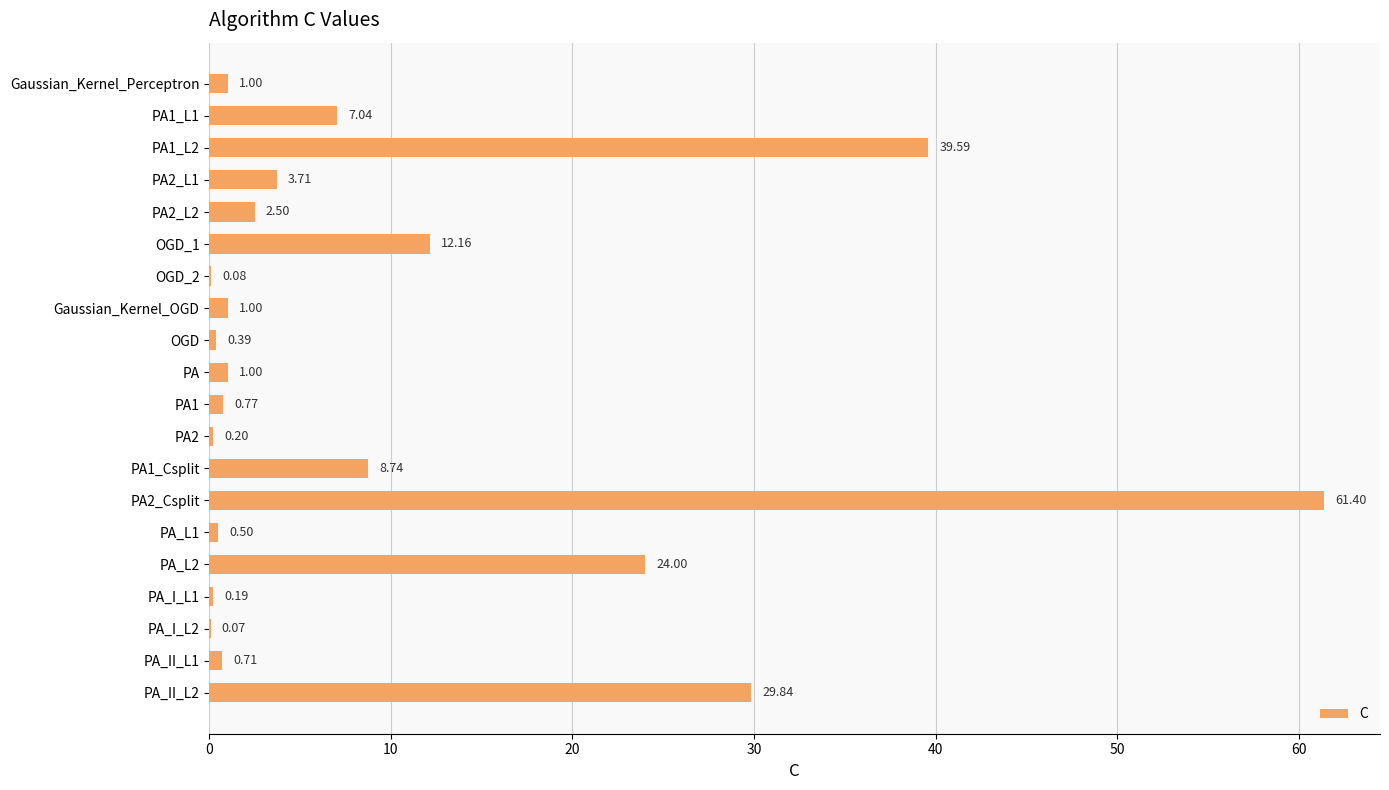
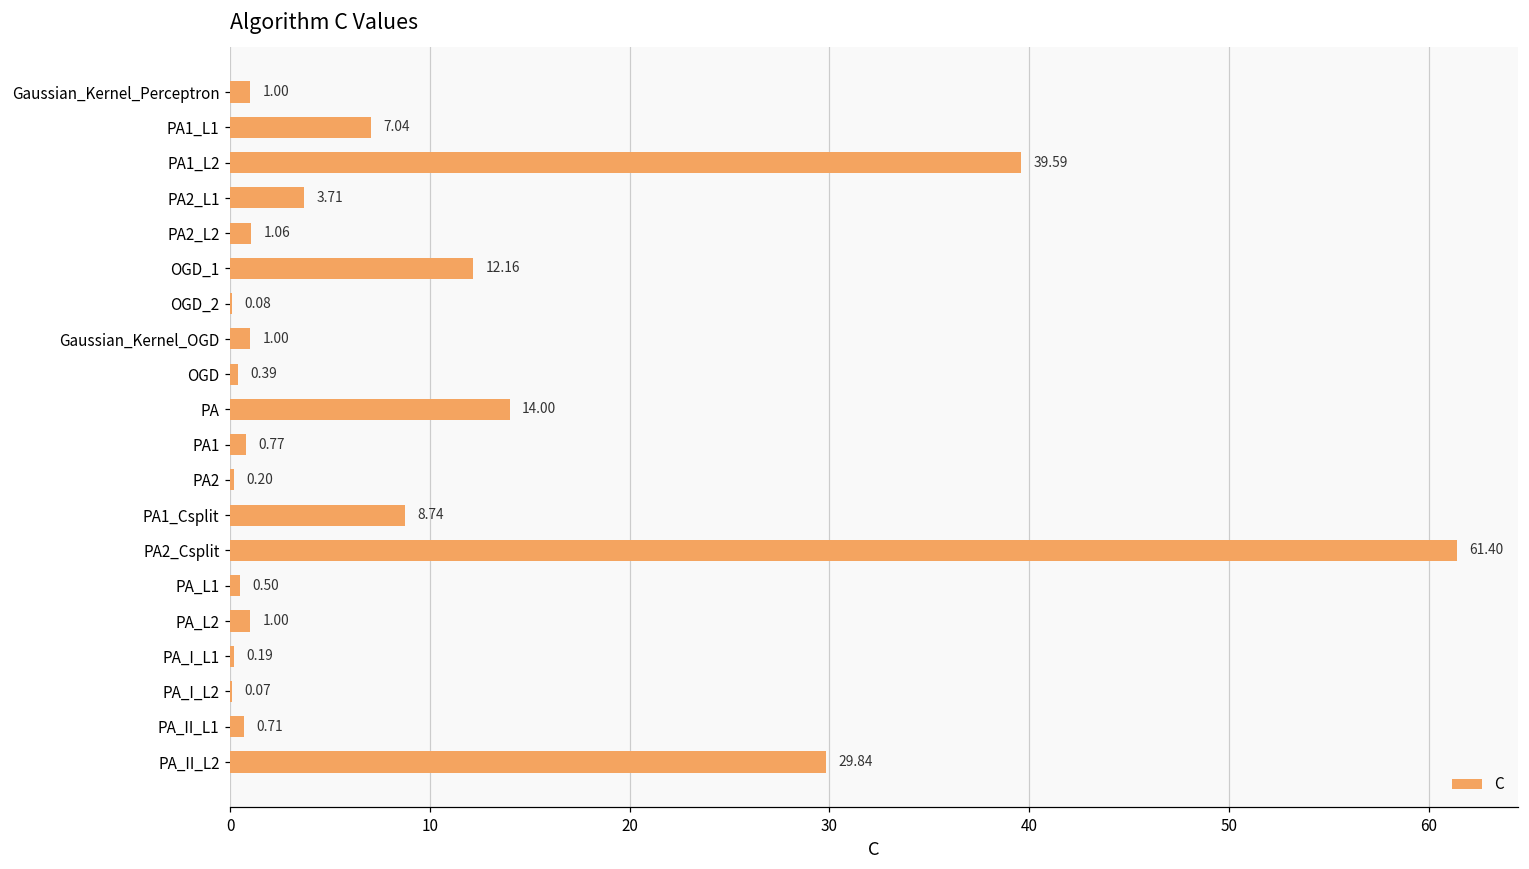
  {
    "Gaussian_Kernel_Perceptron": 1.00,
    "PA1_L1": 7.04,
    "PA1_L2": 39.59,
    "PA2_L1": 3.71,
-   "PA2_L2": 2.50,
+   "PA2_L2": 1.06,
    "OGD_1": 12.16,
    "OGD_2": 0.08,
    "Gaussian_Kernel_OGD": 1.00,
    "OGD": 0.39,
-   "PA": 1.00,
+   "PA": 14.00,
    "PA1": 0.77,
    "PA2": 0.20,
    "PA1_Csplit": 8.74,
    "PA2_Csplit": 61.40,
    "PA_L1": 0.50,
-   "PA_L2": 24.00,
+   "PA_L2": 1.00,
    "PA_I_L1": 0.19,
    "PA_I_L2": 0.07,
    "PA_II_L1": 0.71,
    "PA_II_L2": 29.84
  }
